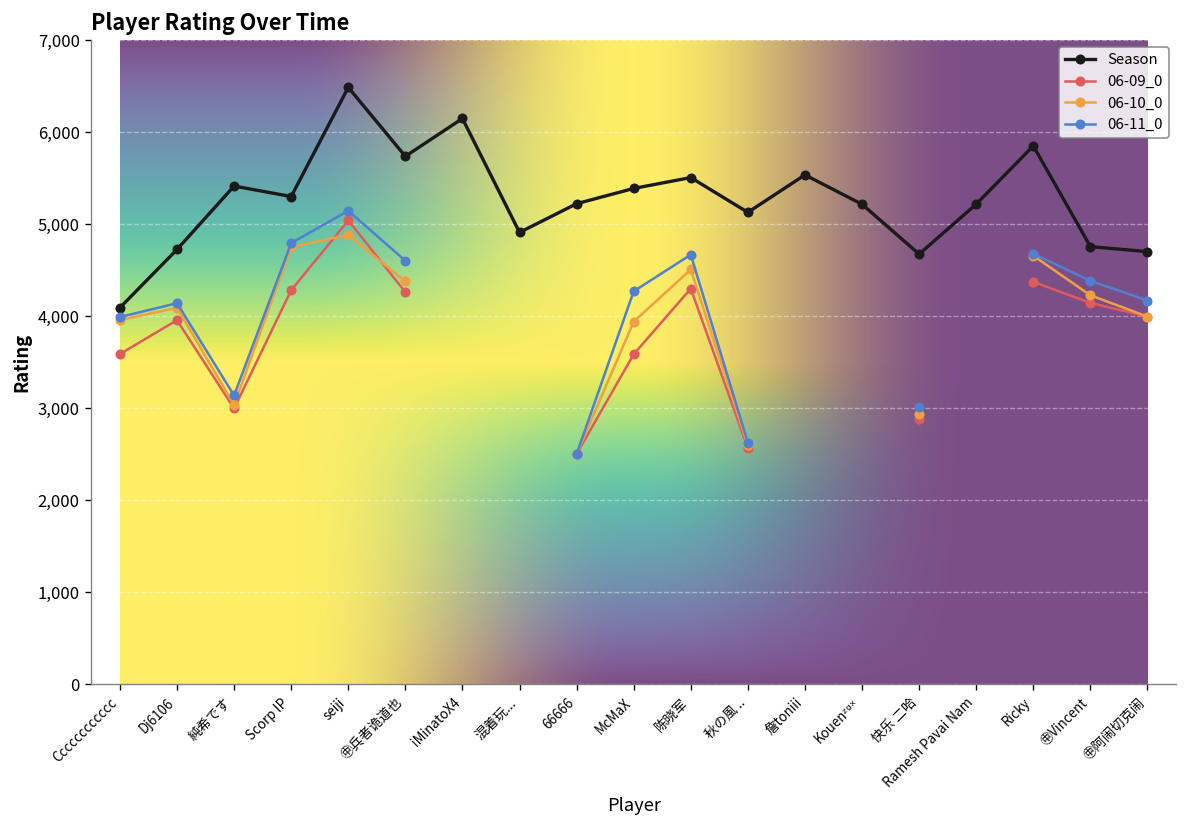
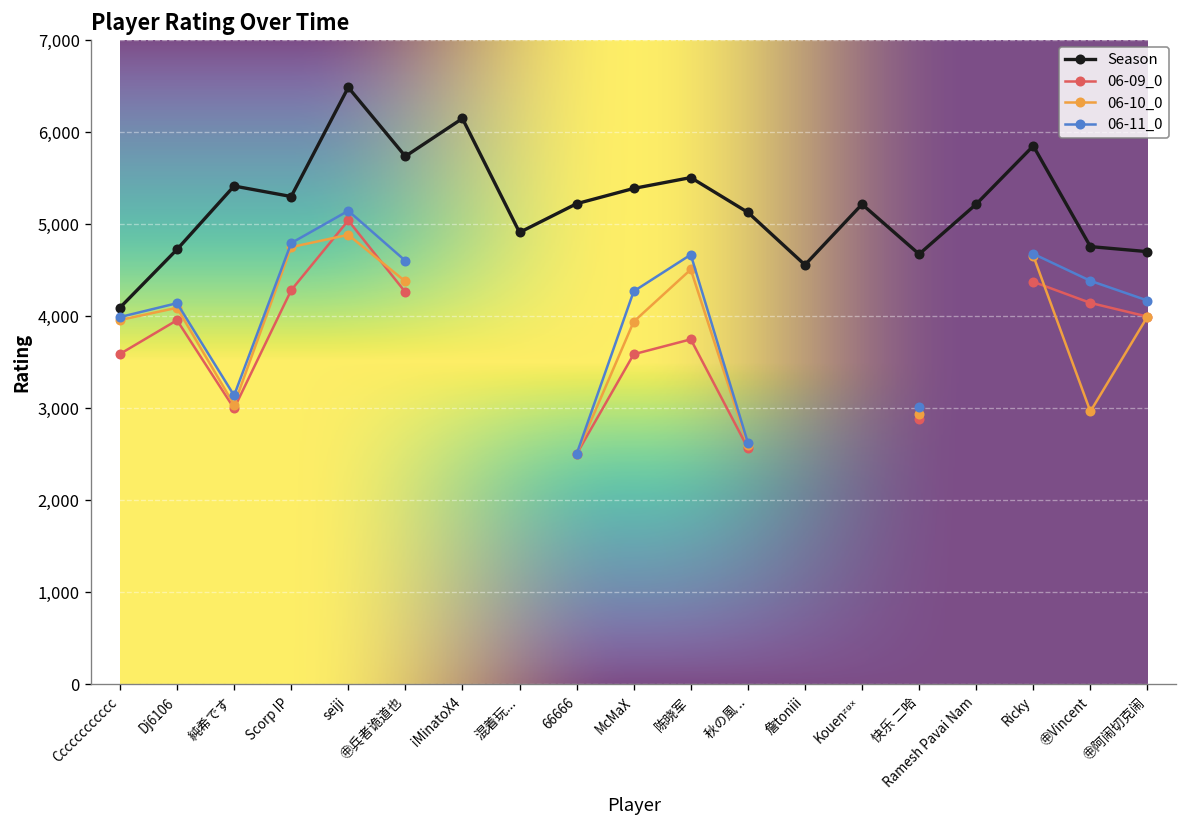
  {
    "Season": {
      "Cccccccccccc": "4,100",
      "Dj6106": "4,700",
      "純希です": "5,400",
      "Scorp IP": "5,300",
      "seiji": "6,500",
      "㊥兵者诡道也": "5,700",
      "iMinatoX4": "6,100",
      "混着玩...": "4,900",
      "66666": "5,200",
      "McMaX": "5,400",
      "陈晓军": "5,500",
      "秋の風 ..": "5,100",
-     "詹toniii": "5,500",
+     "詹toniii": "4,600",
      "Kouenᶻᵍˣ": "5,200",
      "快乐 二哈": "4,700",
      "Ramesh Pavai Nam": "5,200",
      "Ricky": "5,800",
      "㊥Vincent": "4,800",
      "㊥阿闹切克闹": "4,700"
    },
    "06-09_0": {
      "Cccccccccccc": "3,600",
      "Dj6106": "4,000",
      "純希です": "3,000",
      "Scorp IP": "4,300",
      "seiji": "5,000",
      "㊥兵者诡道也": "4,300",
      "McMaX": "3,600",
-     "陈晓军": "4,300",
+     "陈晓军": "3,700",
      "快乐 二哈": "2,900",
      "Ricky": "4,400",
      "㊥Vincent": "4,100"
    },
    "06-10_0": {
      "Dj6106": "4,100",
      "純希です": "3,000",
      "Scorp IP": "4,700",
      "seiji": "4,900",
      "㊥兵者诡道也": "4,400",
      "McMaX": "3,900",
      "陈晓军": "4,500",
      "快乐 二哈": "2,900",
-     "㊥Vincent": "4,200"
+     "㊥Vincent": "3,000"
    },
    "06-11_0": {
      "Dj6106": "4,100",
      "純希です": "3,100",
      "Scorp IP": "4,800",
      "seiji": "5,100",
      "㊥兵者诡道也": "4,600",
      "McMaX": "4,300",
      "陈晓军": "4,700",
      "快乐 二哈": "3,000",
      "㊥Vincent": "4,400",
      "㊥阿闹切克闹": "4,200"
    }
  }
